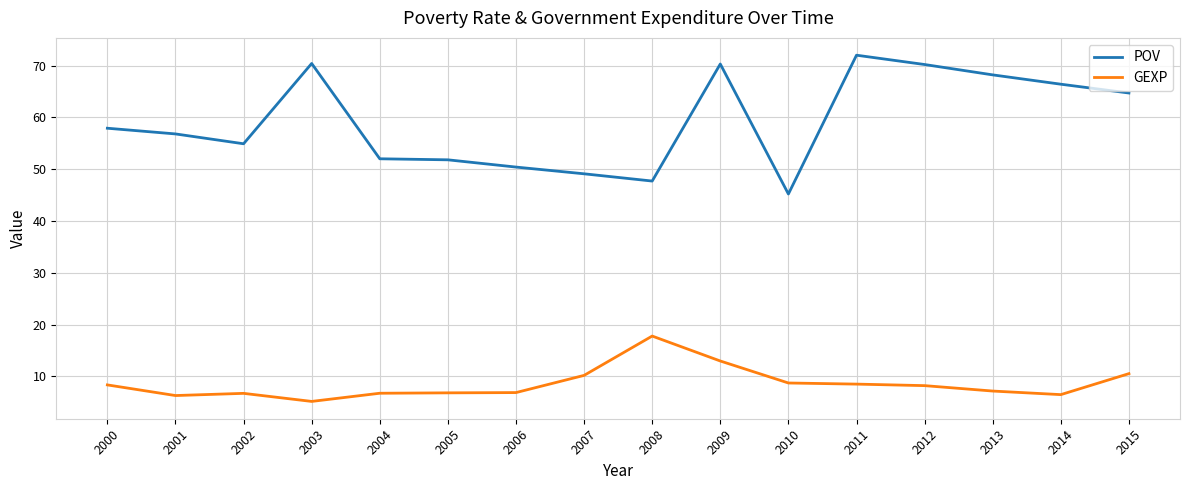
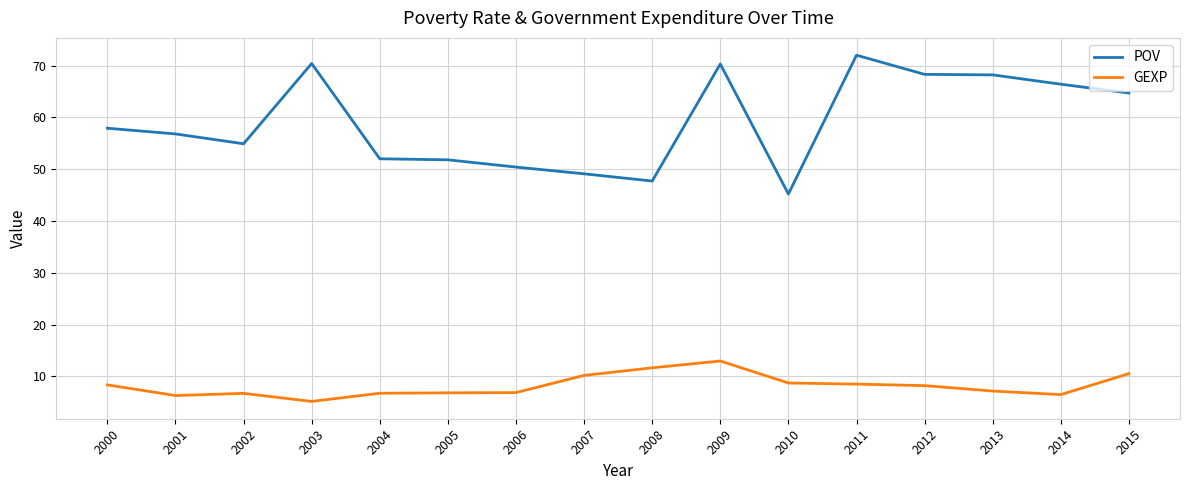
  {
    "POV": {
      "2000": 58,
      "2001": 57,
      "2002": 55,
      "2003": 70,
      "2004": 52,
      "2005": 52,
      "2006": 50,
      "2007": 49,
      "2008": 48,
      "2009": 70,
      "2010": 45,
      "2011": 72,
-     "2012": 70,
+     "2012": 68,
      "2013": 68,
      "2014": 66,
      "2015": 65
    },
    "GEXP": {
      "2000": 8,
      "2001": 6,
      "2002": 7,
      "2003": 5,
      "2004": 7,
      "2005": 7,
      "2006": 7,
      "2007": 10,
-     "2008": 18,
+     "2008": 12,
      "2009": 13,
      "2010": 9,
      "2011": 8,
      "2012": 8,
      "2013": 7,
      "2014": 6,
      "2015": 11
    }
  }
